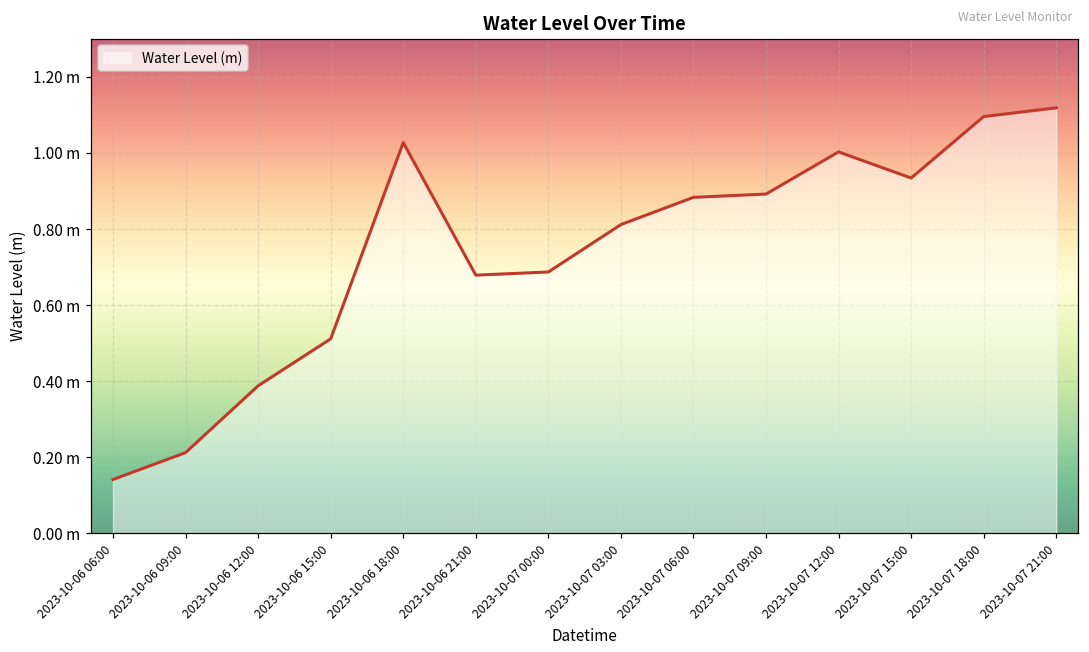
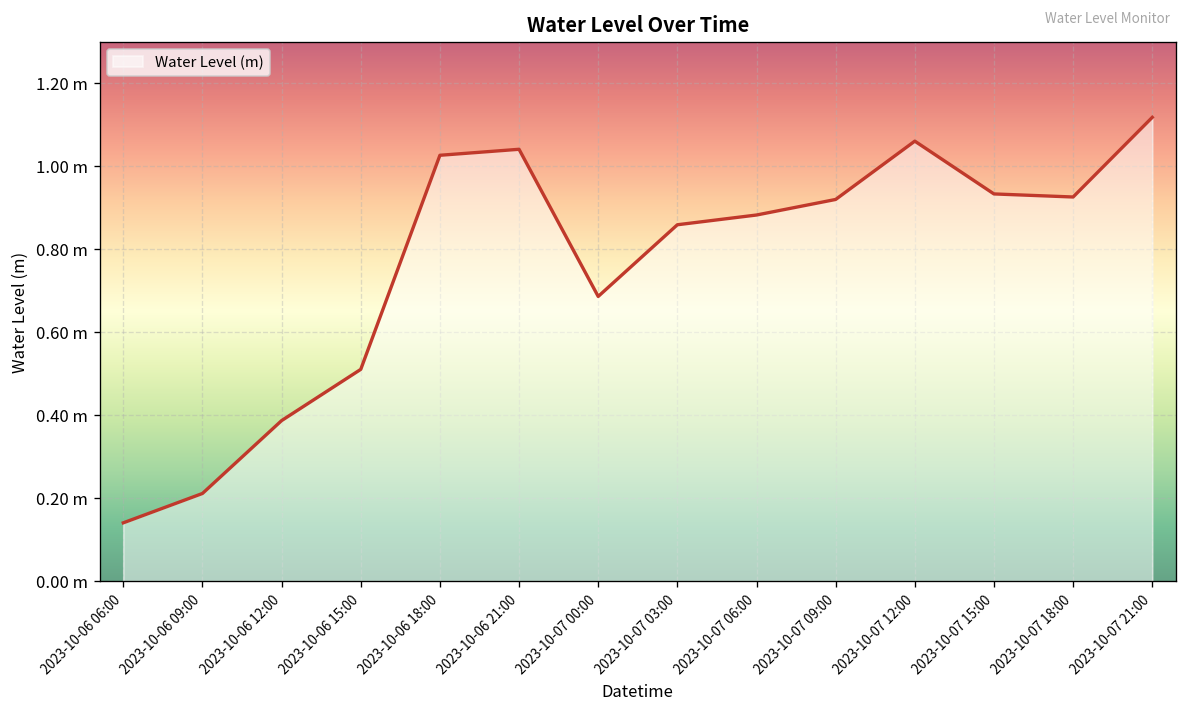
  {
    "2023-10-06 06:00": "0.14 m",
    "2023-10-06 09:00": "0.21 m",
    "2023-10-06 12:00": "0.39 m",
    "2023-10-06 15:00": "0.51 m",
    "2023-10-06 18:00": "1.03 m",
-   "2023-10-06 21:00": "0.68 m",
+   "2023-10-06 21:00": "1.04 m",
    "2023-10-07 00:00": "0.69 m",
-   "2023-10-07 03:00": "0.81 m",
+   "2023-10-07 03:00": "0.86 m",
    "2023-10-07 06:00": "0.88 m",
-   "2023-10-07 09:00": "0.89 m",
-   "2023-10-07 12:00": "1.00 m",
+   "2023-10-07 09:00": "0.92 m",
+   "2023-10-07 12:00": "1.06 m",
    "2023-10-07 15:00": "0.93 m",
-   "2023-10-07 18:00": "1.09 m",
+   "2023-10-07 18:00": "0.93 m",
    "2023-10-07 21:00": "1.12 m"
  }
